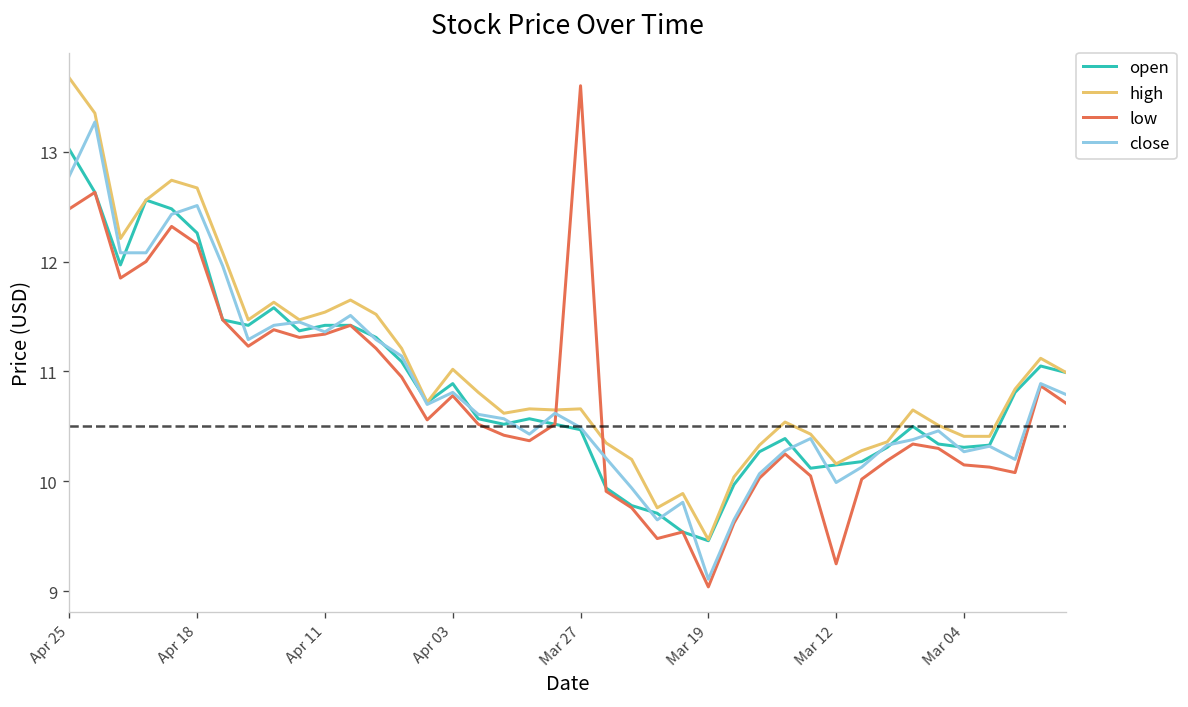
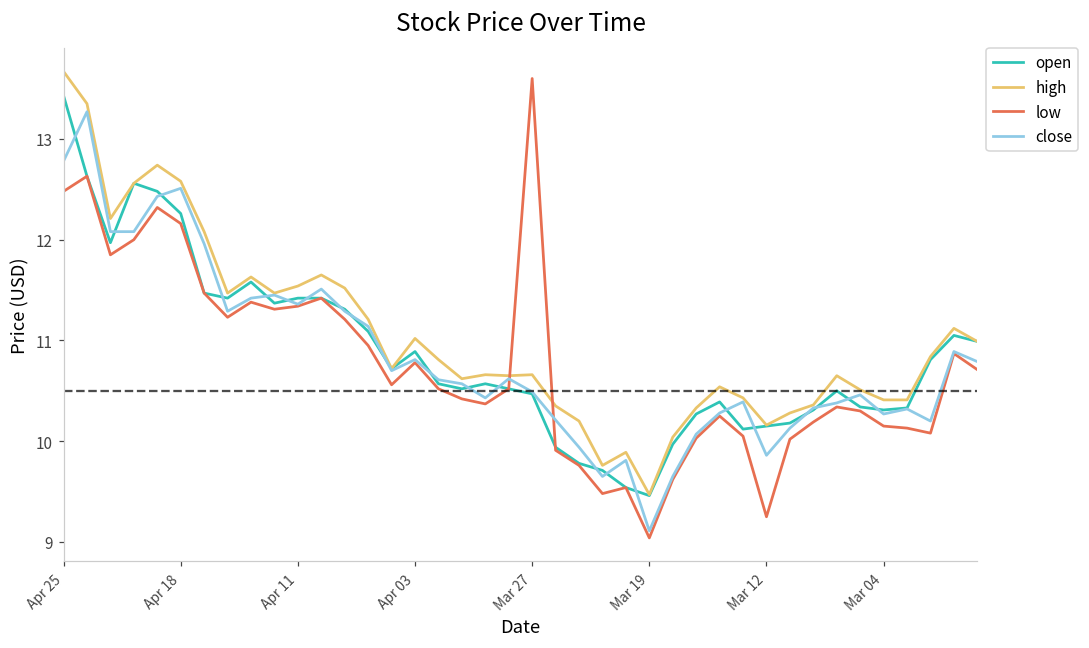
  {
    "open": {
-     "Apr 25": 13.0,
+     "Apr 25": 13.4,
      "Apr 18": 12.3,
      "Apr 11": 11.4,
      "Apr 03": 10.9,
      "Mar 04": 10.3
    },
    "high": {
      "Apr 25": 13.7,
-     "Apr 18": 12.7,
+     "Apr 18": 12.6,
      "Apr 11": 11.5,
      "Apr 03": 11.0,
      "Mar 27": 10.7,
      "Mar 04": 10.4
    },
    "low": {
      "Apr 25": 12.5,
      "Apr 18": 12.2,
      "Apr 03": 10.8,
      "Mar 27": 13.6,
      "Mar 19": 9.0,
      "Mar 12": 9.3,
      "Mar 04": 10.2
    },
    "close": {
      "Apr 25": 12.8,
      "Apr 18": 12.5,
      "Apr 03": 10.8,
      "Mar 19": 9.1,
-     "Mar 12": 10.0,
+     "Mar 12": 9.9,
      "Mar 04": 10.3
    }
  }
